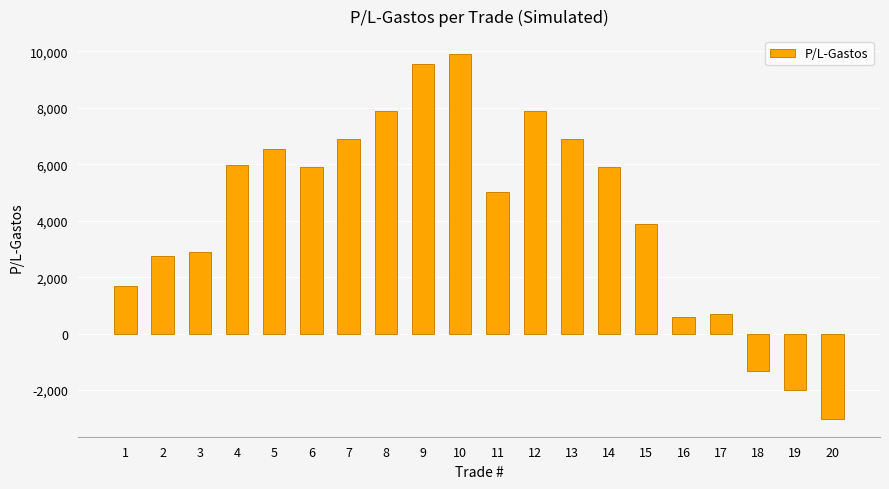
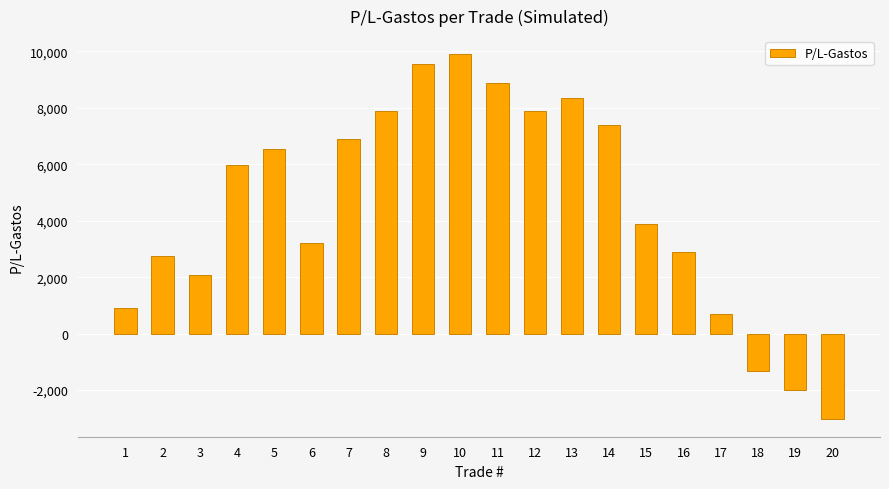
  {
-   "1": "1,700",
+   "1": "900",
    "2": "2,800",
-   "3": "2,900",
+   "3": "2,100",
    "4": "6,000",
    "5": "6,500",
-   "6": "5,900",
+   "6": "3,200",
    "7": "6,900",
    "8": "7,900",
    "9": "9,600",
    "10": "9,900",
-   "11": "5,000",
+   "11": "8,900",
    "12": "7,900",
-   "13": "6,900",
-   "14": "5,900",
+   "13": "8,300",
+   "14": "7,400",
    "15": "3,900",
-   "16": "600",
+   "16": "2,900",
    "17": "700",
    "18": "-1,300",
    "19": "-2,000",
    "20": "-3,000"
  }
